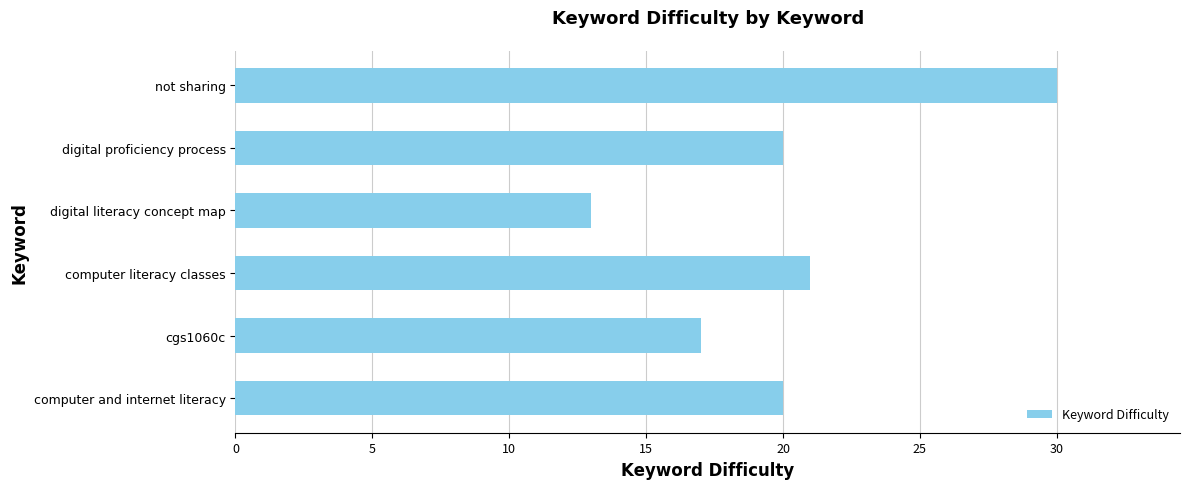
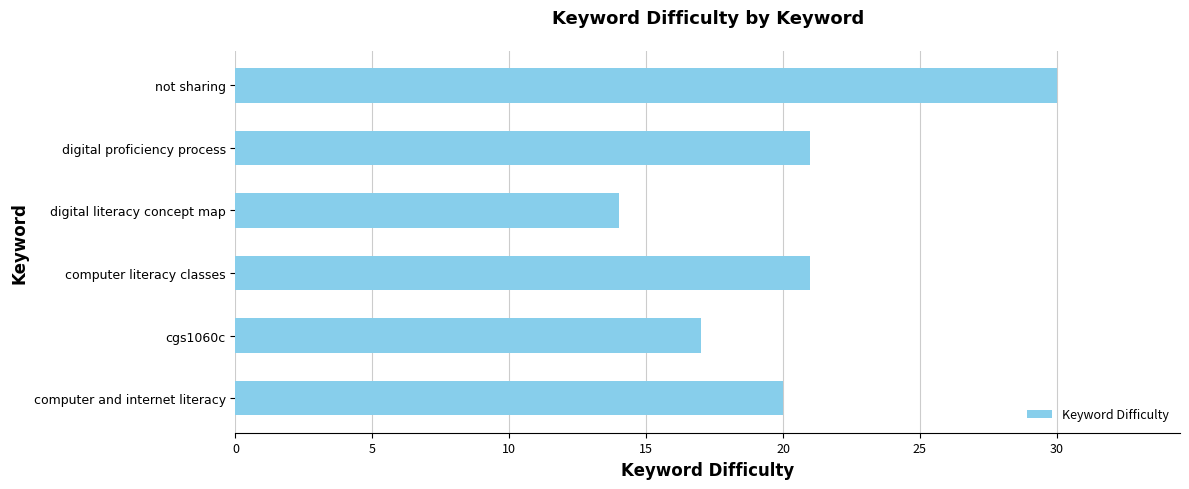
  {
    "not sharing": 30,
-   "digital proficiency process": 20,
-   "digital literacy concept map": 13,
+   "digital proficiency process": 21,
+   "digital literacy concept map": 14,
    "computer literacy classes": 21,
    "cgs1060c": 17,
    "computer and internet literacy": 20
  }
